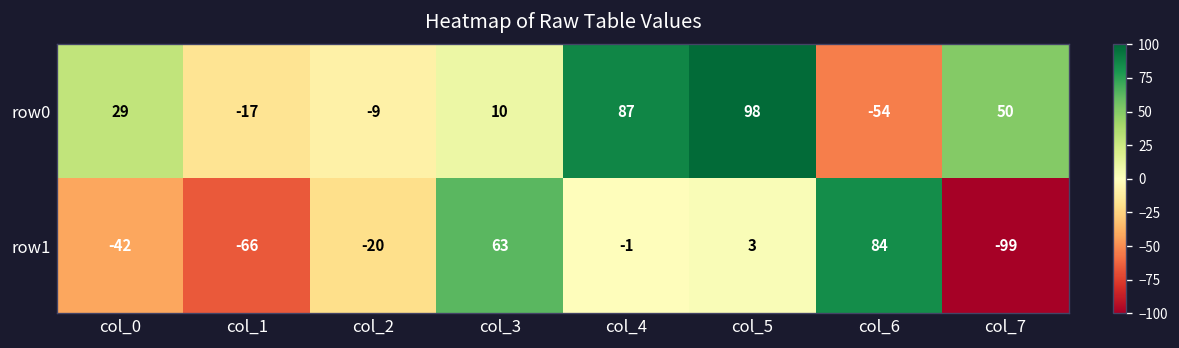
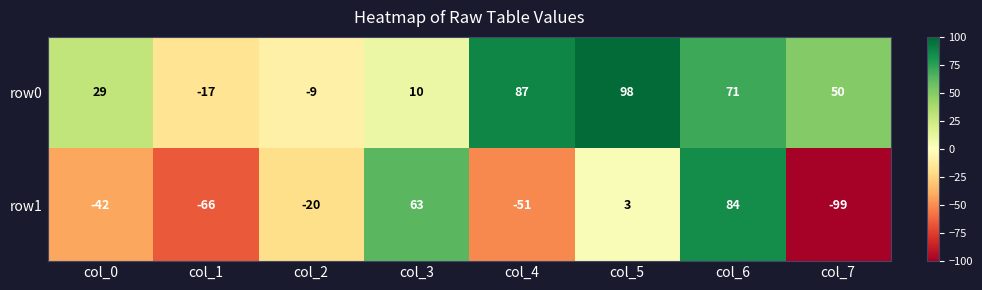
  {
    "row0": {
      "col_0": 29,
      "col_1": -17,
      "col_2": -9,
      "col_3": 10,
      "col_4": 87,
      "col_5": 98,
-     "col_6": -54,
+     "col_6": 71,
      "col_7": 50
    },
    "row1": {
      "col_0": -42,
      "col_1": -66,
      "col_2": -20,
      "col_3": 63,
-     "col_4": -1,
+     "col_4": -51,
      "col_5": 3,
      "col_6": 84,
      "col_7": -99
    }
  }
